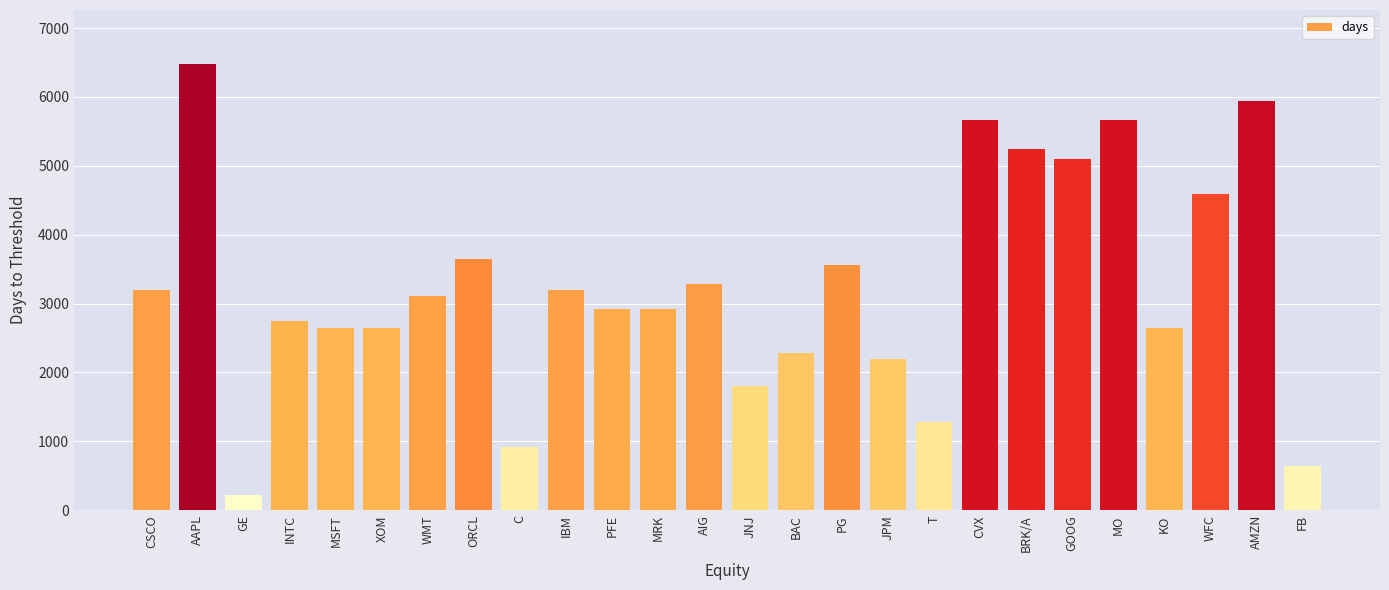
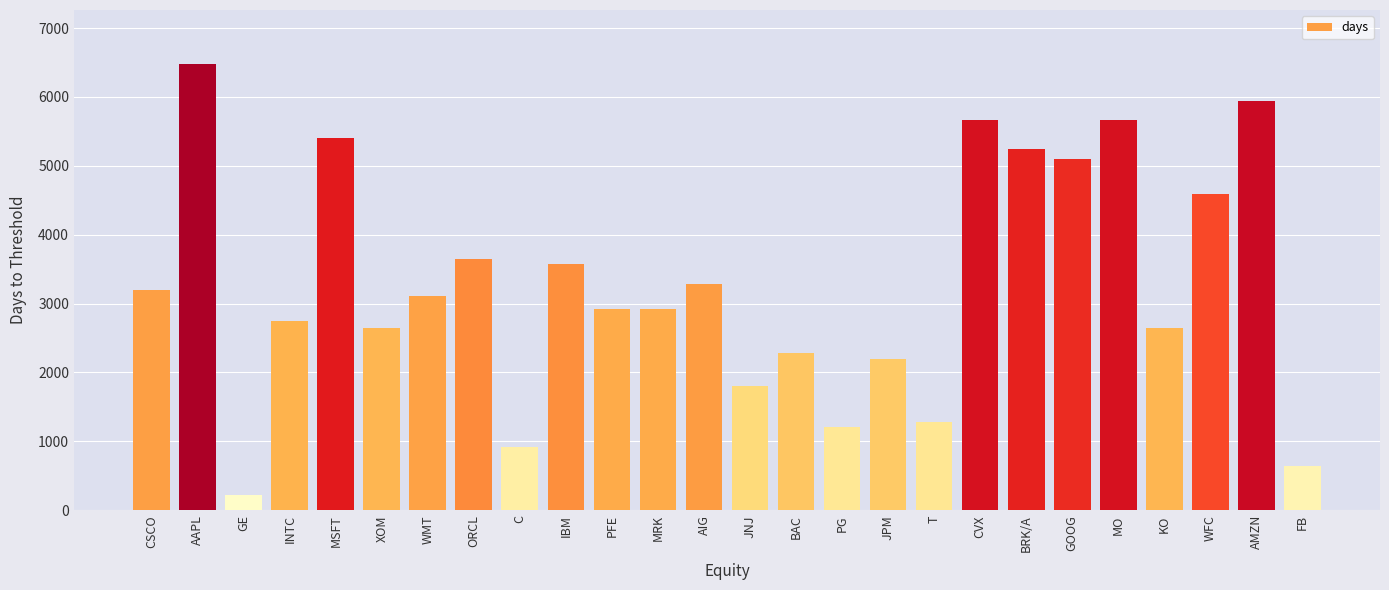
  {
    "CSCO": 3200,
    "AAPL": 6500,
    "GE": 200,
    "INTC": 2700,
-   "MSFT": 2600,
+   "MSFT": 5400,
    "XOM": 2600,
    "WMT": 3100,
    "ORCL": 3700,
    "C": 900,
-   "IBM": 3200,
+   "IBM": 3600,
    "PFE": 2900,
    "MRK": 2900,
    "AIG": 3300,
    "JNJ": 1800,
    "BAC": 2300,
-   "PG": 3600,
+   "PG": 1200,
    "JPM": 2200,
    "T": 1300,
    "CVX": 5700,
    "BRK/A": 5200,
    "GOOG": 5100,
    "MO": 5700,
    "KO": 2600,
    "WFC": 4600,
    "AMZN": 5900,
    "FB": 600
  }
